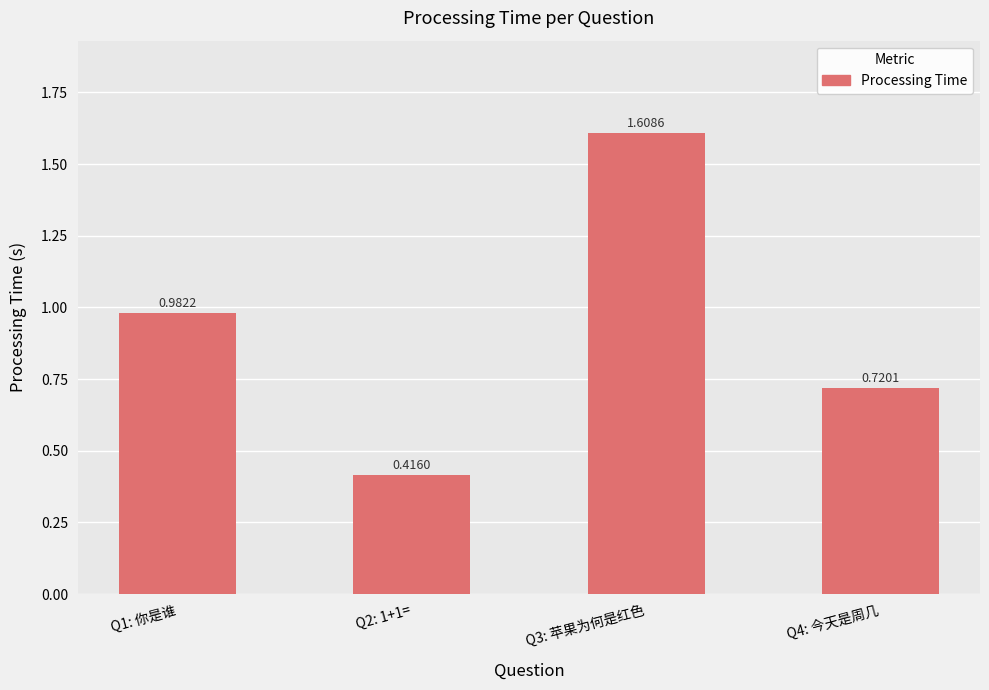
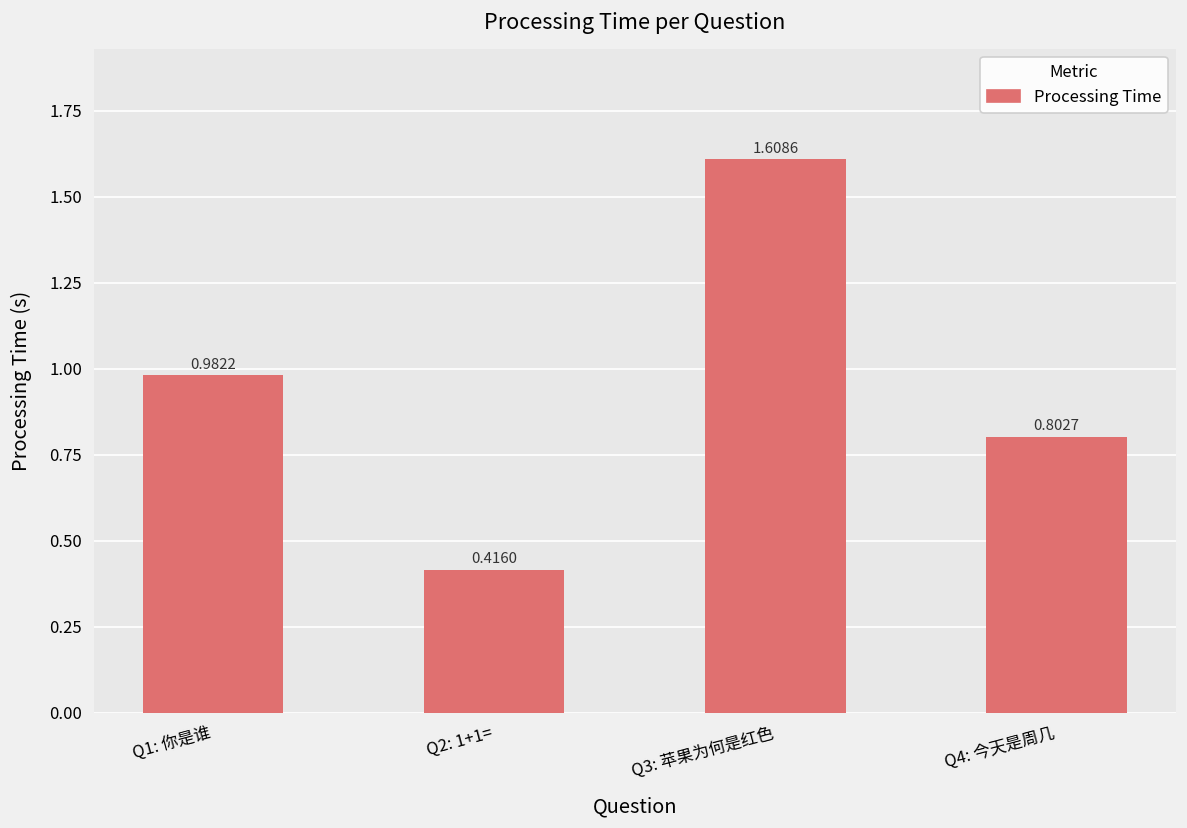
  {
    "Q1: 你是谁": 0.9822,
    "Q2: 1+1=": 0.4160,
    "Q3: 苹果为何是红色": 1.6086,
-   "Q4: 今天是周几": 0.7201
+   "Q4: 今天是周几": 0.8027
  }
